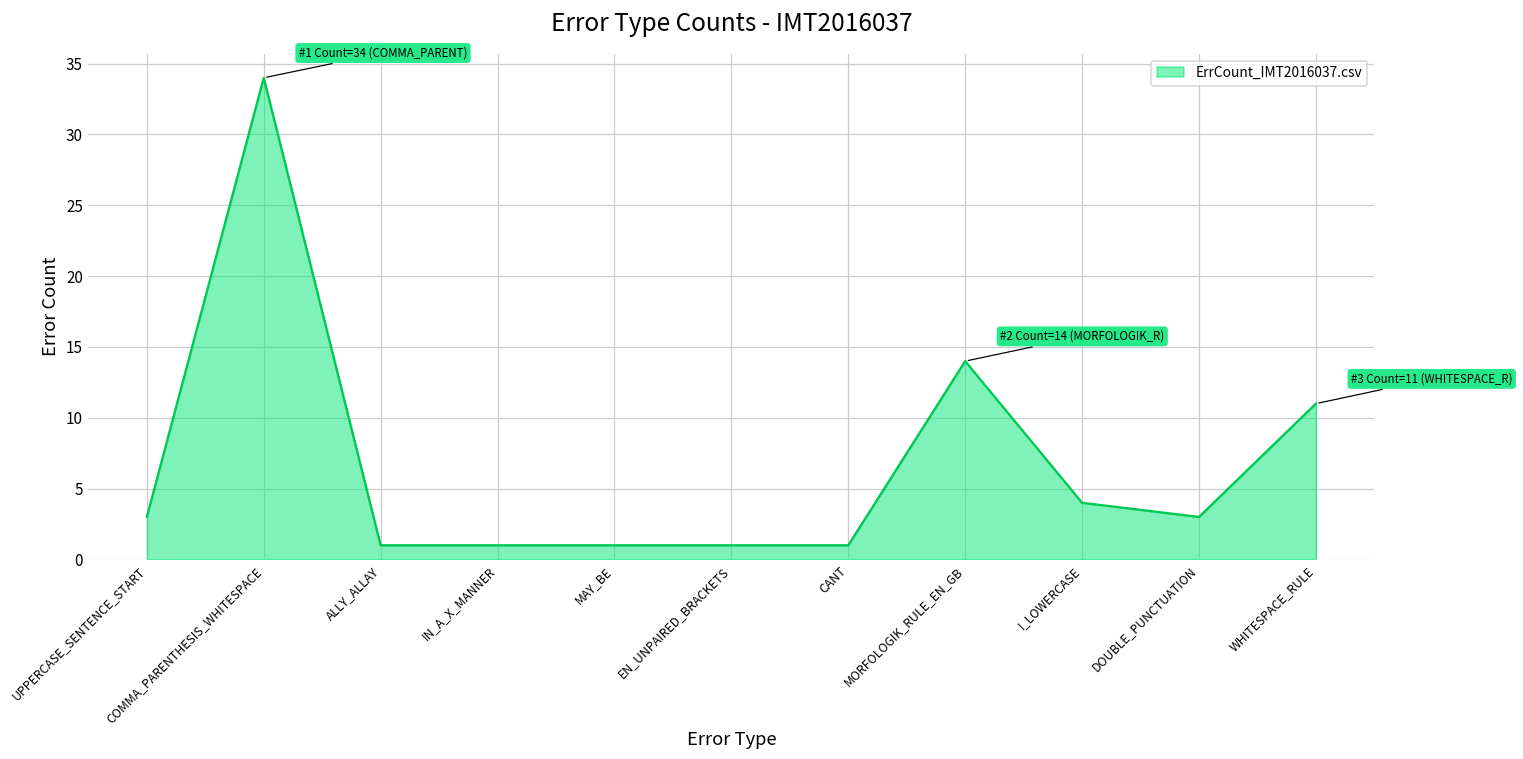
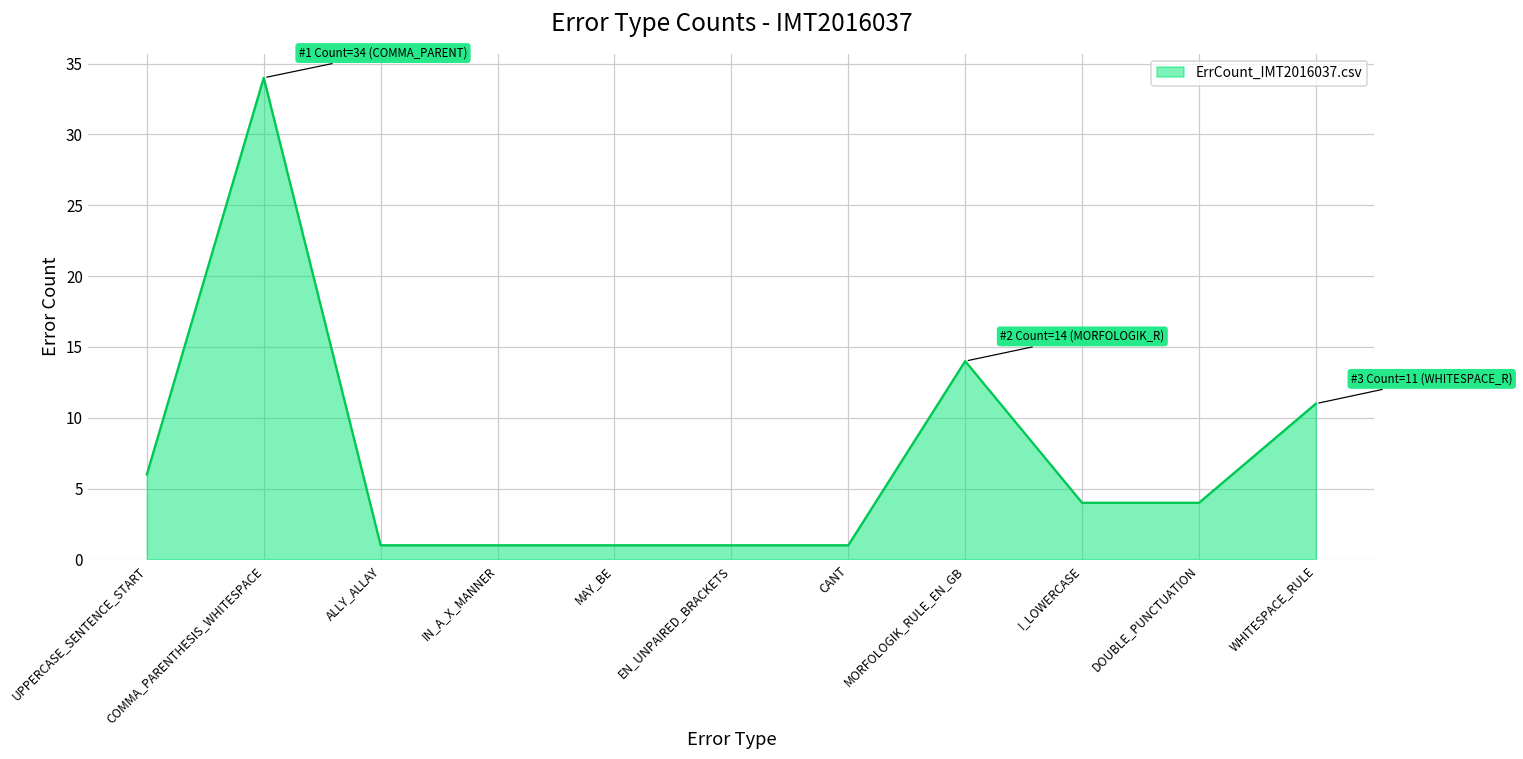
  {
-   "UPPERCASE_SENTENCE_START": 3,
+   "UPPERCASE_SENTENCE_START": 6,
    "ALLY_ALLAY": 1,
    "IN_A_X_MANNER": 1,
    "MAY_BE": 1,
    "EN_UNPAIRED_BRACKETS": 1,
    "CANT": 1,
    "I_LOWERCASE": 4,
-   "DOUBLE_PUNCTUATION": 3
+   "DOUBLE_PUNCTUATION": 4
  }
